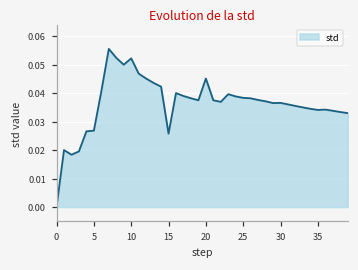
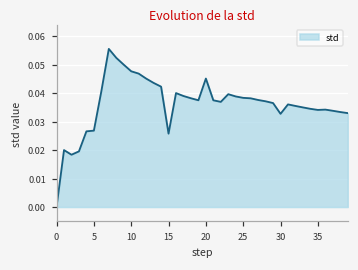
  {
    "0": 0.000,
    "5": 0.027,
-   "10": 0.052,
+   "10": 0.048,
    "15": 0.026,
    "20": 0.045,
    "25": 0.038,
-   "30": 0.037,
+   "30": 0.033,
    "35": 0.034
  }
